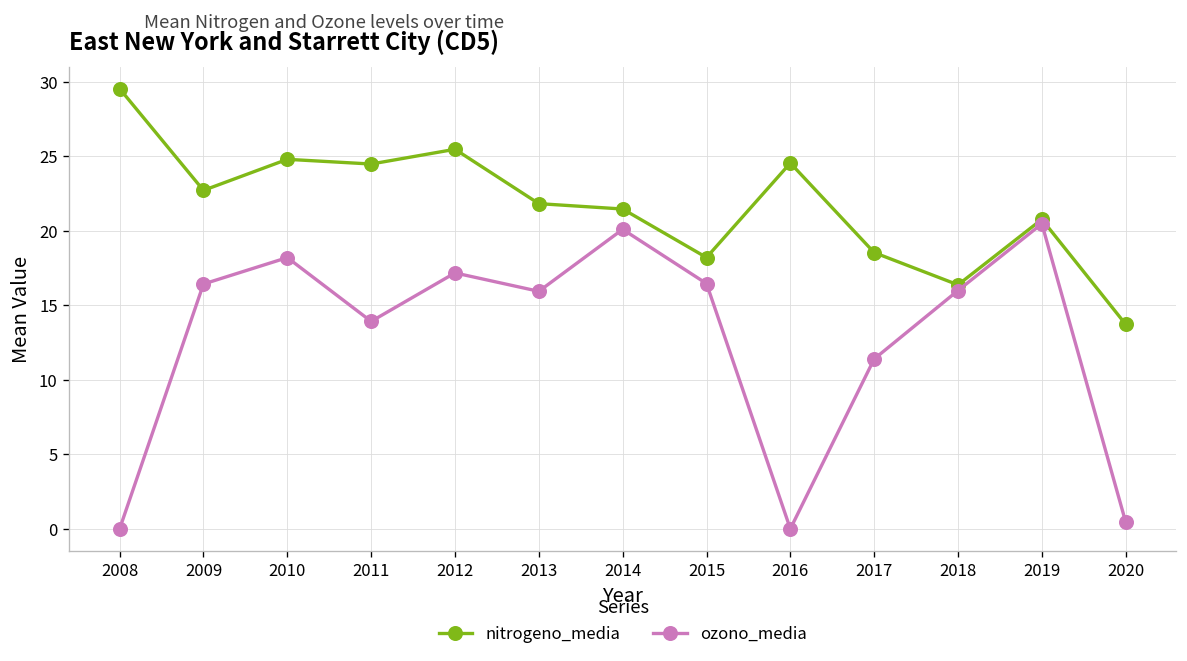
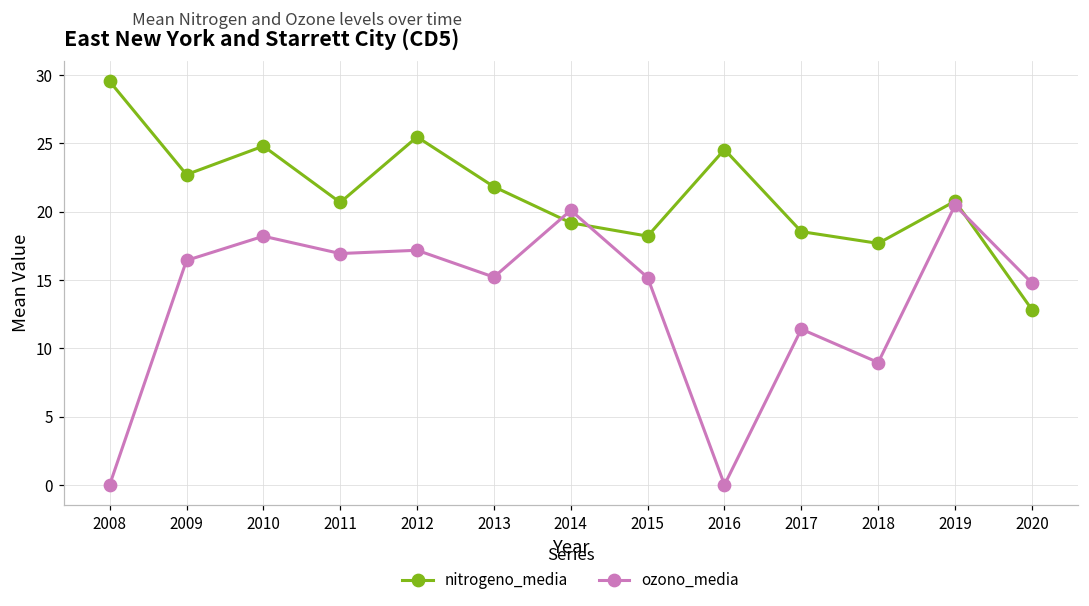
  {
    "nitrogeno_media": {
      "2008": 29.5,
      "2009": 22.7,
      "2010": 24.8,
-     "2011": 24.5,
+     "2011": 20.7,
      "2012": 25.5,
      "2013": 21.8,
-     "2014": 21.5,
+     "2014": 19.2,
      "2015": 18.2,
      "2016": 24.6,
      "2017": 18.5,
-     "2018": 16.4,
+     "2018": 17.7,
      "2019": 20.8,
-     "2020": 13.7
+     "2020": 12.8
    },
    "ozono_media": {
      "2008": 0.0,
      "2009": 16.4,
      "2010": 18.2,
-     "2011": 13.9,
+     "2011": 16.9,
      "2012": 17.2,
-     "2013": 15.9,
+     "2013": 15.2,
      "2014": 20.1,
-     "2015": 16.5,
+     "2015": 15.2,
      "2016": 0.0,
      "2017": 11.4,
-     "2018": 16.0,
+     "2018": 9.0,
      "2019": 20.5,
-     "2020": 0.5
+     "2020": 14.8
    }
  }
